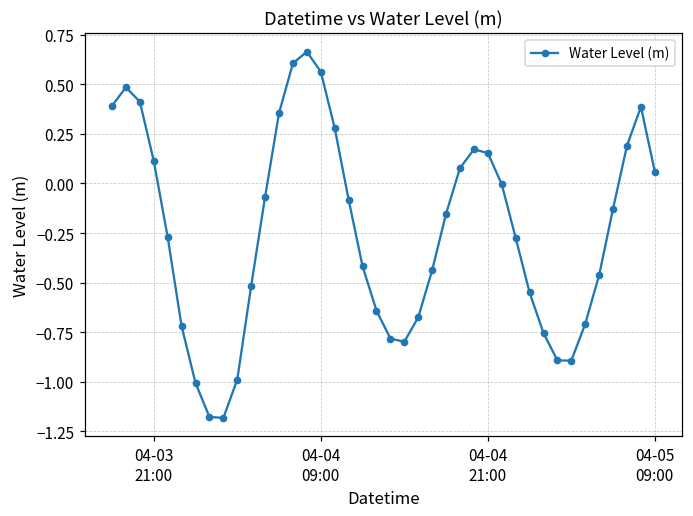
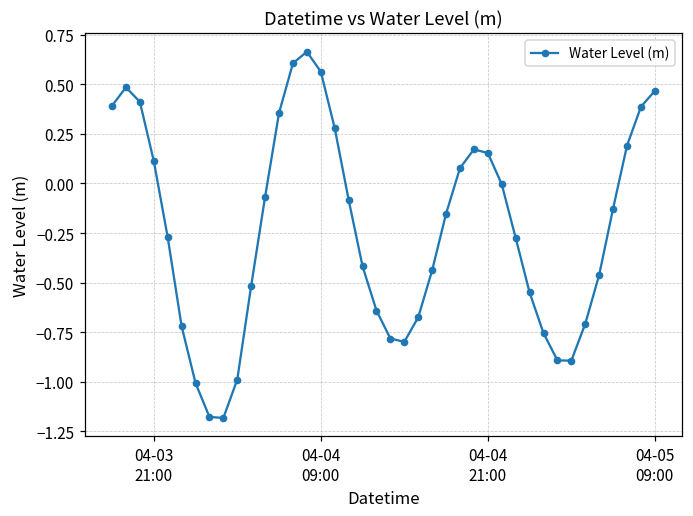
  {
    "04-03 21:00": 0.11,
    "04-04 09:00": 0.56,
    "04-04 21:00": 0.15,
-   "04-05 09:00": 0.06
+   "04-05 09:00": 0.47
  }
